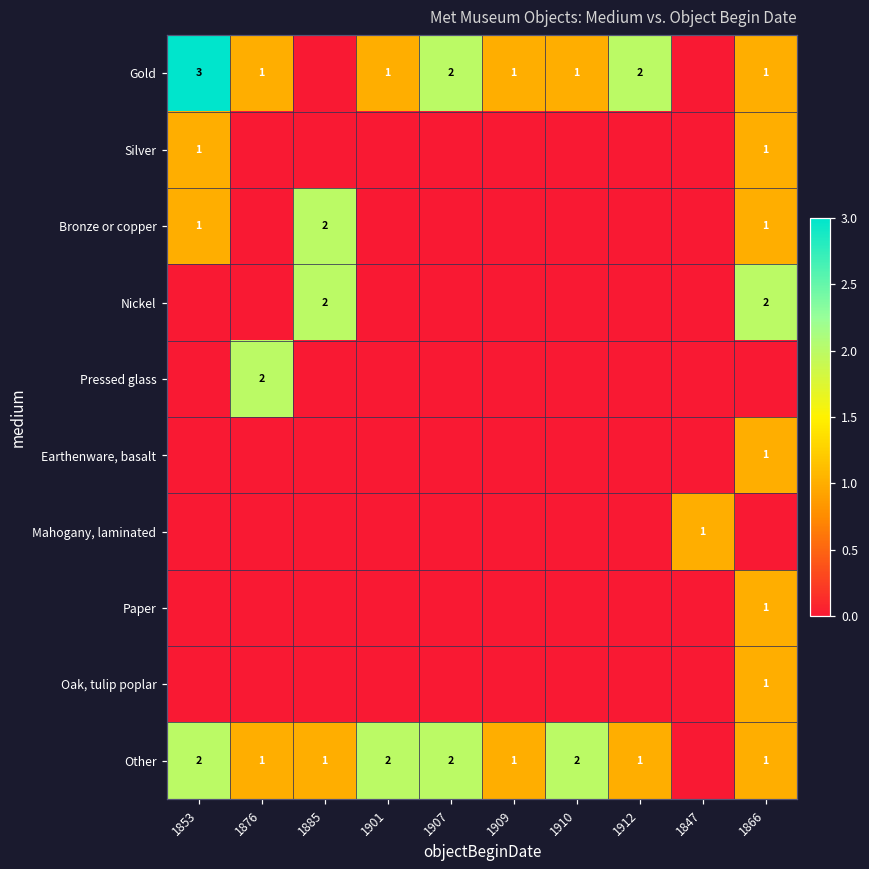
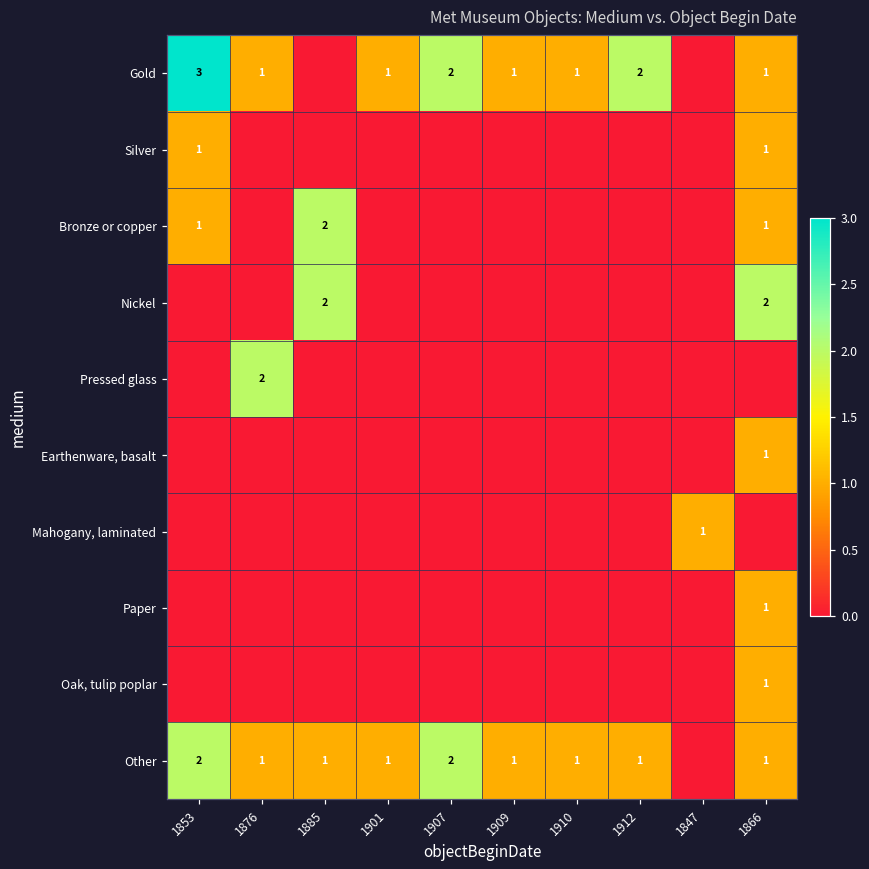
  {
    "Gold": {
      "1853": 3,
      "1876": 1,
      "1901": 1,
      "1907": 2,
      "1909": 1,
      "1910": 1,
      "1912": 2,
      "1866": 1
    },
    "Silver": {
      "1853": 1,
      "1866": 1
    },
    "Bronze or copper": {
      "1853": 1,
      "1885": 2,
      "1866": 1
    },
    "Nickel": {
      "1885": 2,
      "1866": 2
    },
    "Pressed glass": {
      "1876": 2
    },
    "Earthenware, basalt": {
      "1866": 1
    },
    "Mahogany, laminated": {
      "1847": 1
    },
    "Paper": {
      "1866": 1
    },
    "Oak, tulip poplar": {
      "1866": 1
    },
    "Other": {
      "1853": 2,
      "1876": 1,
      "1885": 1,
-     "1901": 2,
+     "1901": 1,
      "1907": 2,
      "1909": 1,
-     "1910": 2,
+     "1910": 1,
      "1912": 1,
      "1866": 1
    }
  }
